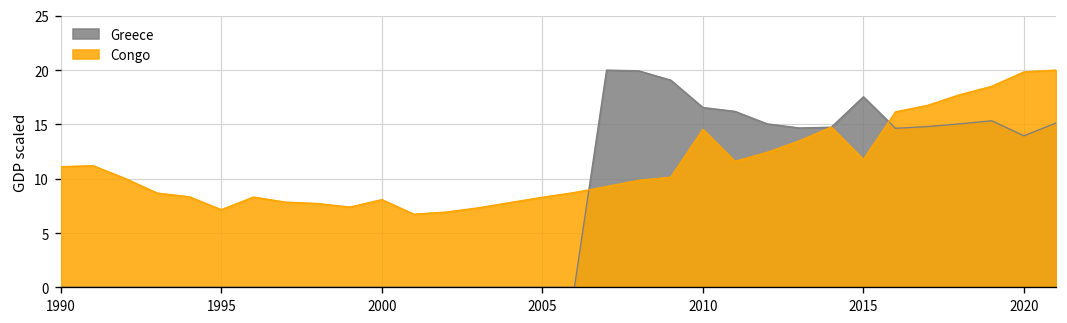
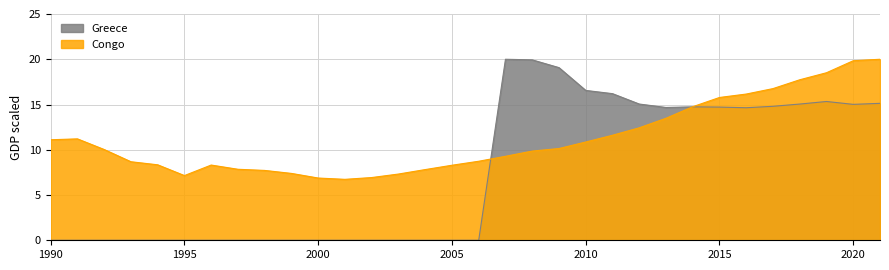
  {
    "Greece": {
      "1990": 0,
      "1995": 0,
      "2000": 0,
      "2005": 0,
      "2010": 17,
-     "2015": 18,
-     "2020": 14
+     "2015": 15,
+     "2020": 15
    },
    "Congo": {
      "1990": 11,
      "1995": 7,
-     "2000": 8,
+     "2000": 7,
      "2005": 8,
-     "2010": 15,
-     "2015": 12,
+     "2010": 11,
+     "2015": 16,
      "2020": 20
    }
  }
